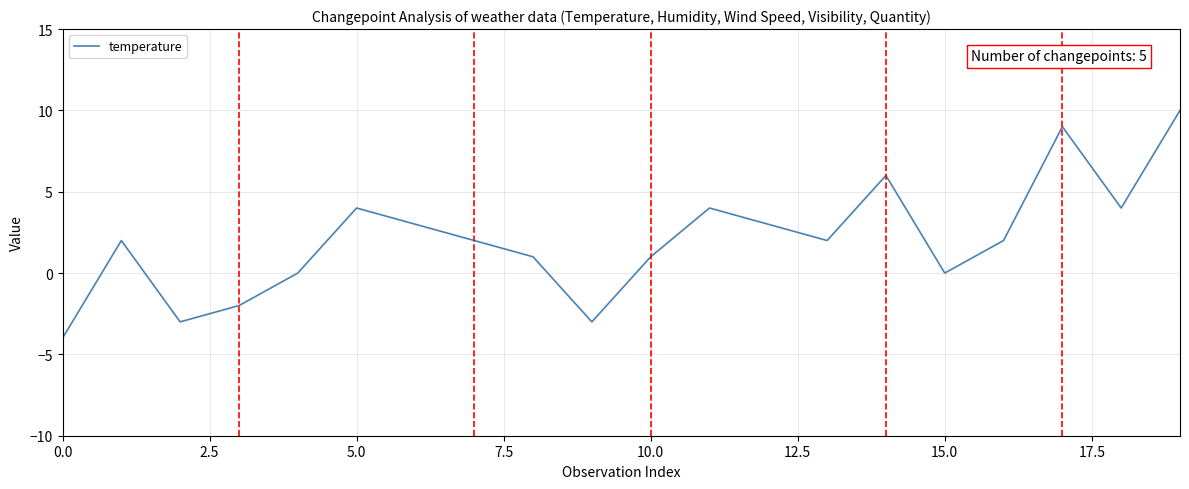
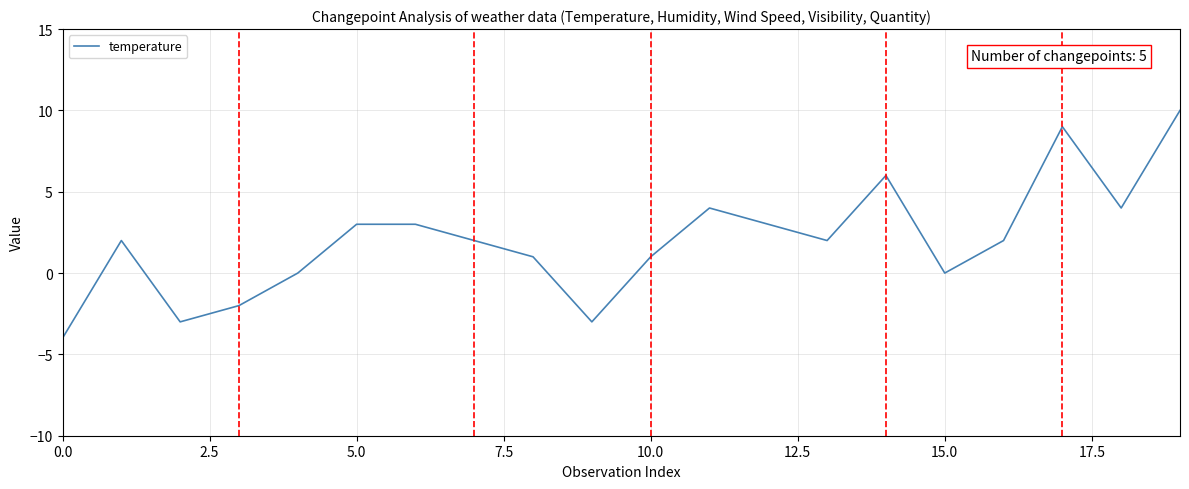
  {
    "0.0": -4,
-   "5.0": 4,
+   "5.0": 3,
    "10.0": 1,
    "15.0": 0
  }
